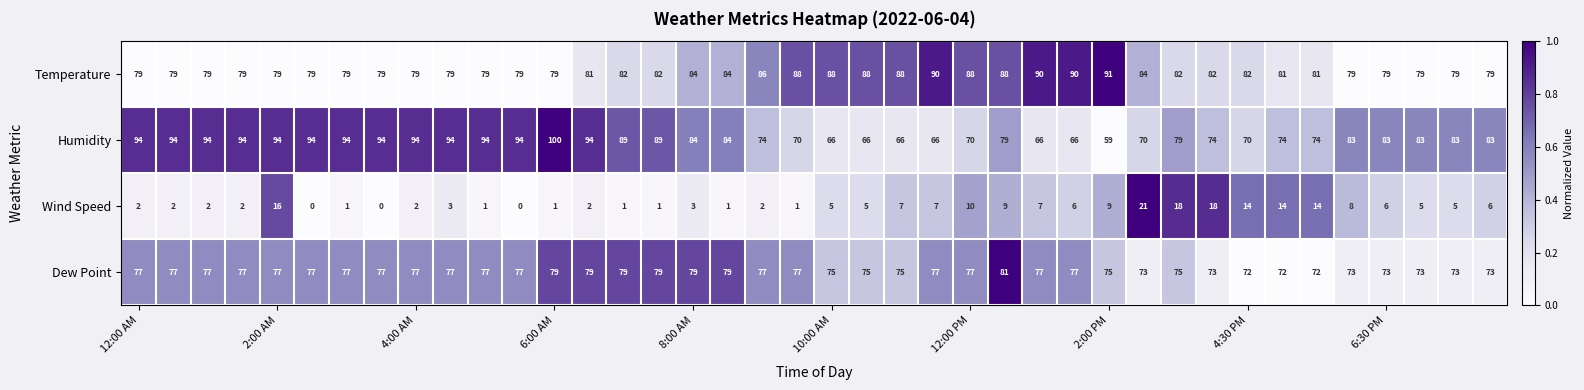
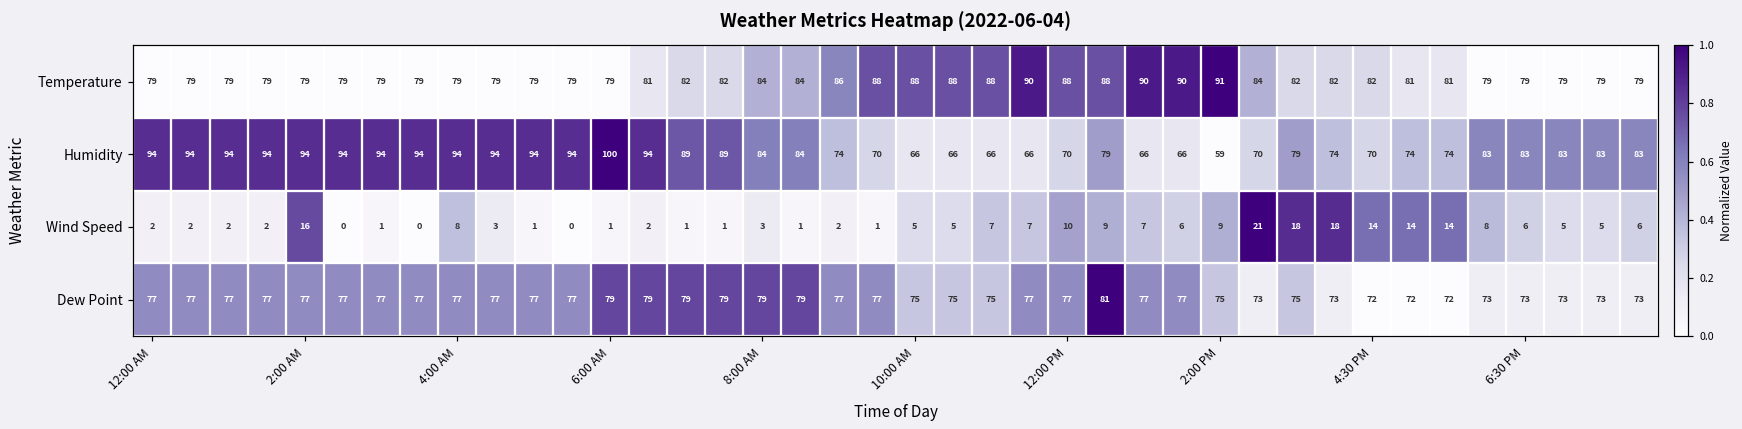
  {
    "Temperature": {
      "12:00 AM": 79,
      "2:00 AM": 79,
      "4:00 AM": 79,
      "6:00 AM": 79,
      "8:00 AM": 84,
      "10:00 AM": 88,
      "12:00 PM": 88,
      "2:00 PM": 91,
      "4:30 PM": 82,
      "6:30 PM": 79
    },
    "Humidity": {
      "12:00 AM": 94,
      "2:00 AM": 94,
      "4:00 AM": 94,
      "6:00 AM": 100,
      "8:00 AM": 84,
      "10:00 AM": 66,
      "12:00 PM": 70,
      "2:00 PM": 59,
      "4:30 PM": 70,
      "6:30 PM": 83
    },
    "Wind Speed": {
      "12:00 AM": 2,
      "2:00 AM": 16,
-     "4:00 AM": 2,
+     "4:00 AM": 8,
      "6:00 AM": 1,
      "8:00 AM": 3,
      "10:00 AM": 5,
      "12:00 PM": 10,
      "2:00 PM": 9,
      "4:30 PM": 14,
      "6:30 PM": 6
    },
    "Dew Point": {
      "12:00 AM": 77,
      "2:00 AM": 77,
      "4:00 AM": 77,
      "6:00 AM": 79,
      "8:00 AM": 79,
      "10:00 AM": 75,
      "12:00 PM": 77,
      "2:00 PM": 75,
      "4:30 PM": 72,
      "6:30 PM": 73
    }
  }
